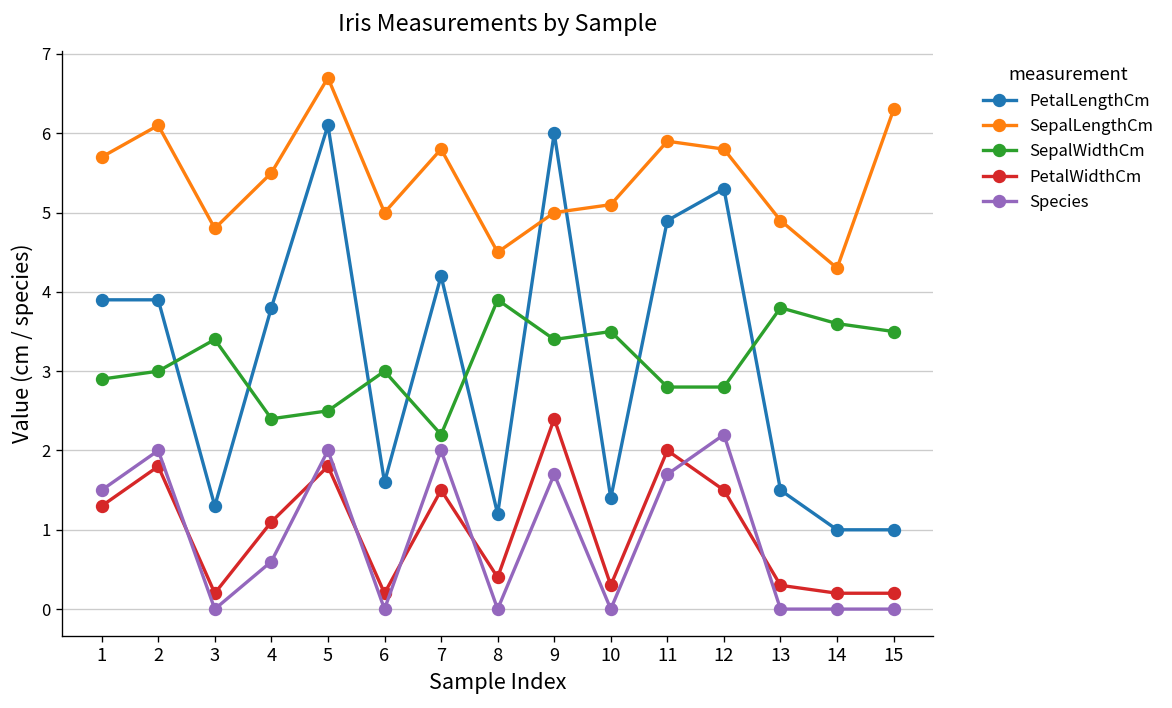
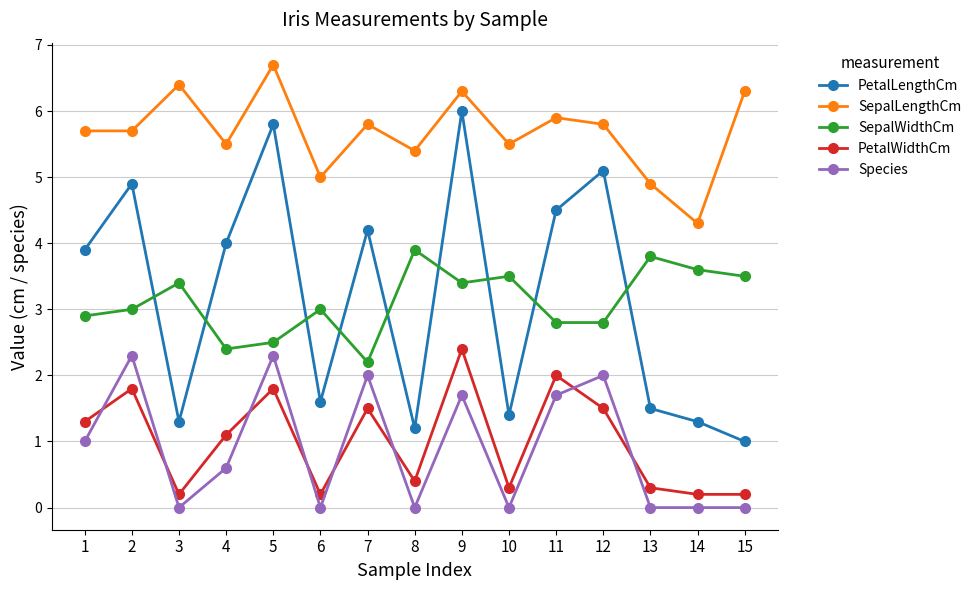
  {
    "PetalLengthCm": {
      "1": 3.9,
-     "2": 3.9,
+     "2": 4.9,
      "3": 1.3,
-     "4": 3.8,
-     "5": 6.1,
+     "4": 4.0,
+     "5": 5.8,
      "6": 1.6,
      "7": 4.2,
      "8": 1.2,
      "9": 6.0,
      "10": 1.4,
-     "11": 4.9,
-     "12": 5.3,
+     "11": 4.5,
+     "12": 5.1,
      "13": 1.5,
-     "14": 1.0,
+     "14": 1.3,
      "15": 1.0
    },
    "SepalLengthCm": {
      "1": 5.7,
-     "2": 6.1,
-     "3": 4.8,
+     "2": 5.7,
+     "3": 6.4,
      "4": 5.5,
      "5": 6.7,
      "6": 5.0,
      "7": 5.8,
-     "8": 4.5,
-     "9": 5.0,
-     "10": 5.1,
+     "8": 5.4,
+     "9": 6.3,
+     "10": 5.5,
      "11": 5.9,
      "12": 5.8,
      "13": 4.9,
      "14": 4.3,
      "15": 6.3
    },
    "SepalWidthCm": {
      "1": 2.9,
      "2": 3.0,
      "3": 3.4,
      "4": 2.4,
      "5": 2.5,
      "6": 3.0,
      "7": 2.2,
      "8": 3.9,
      "9": 3.4,
      "10": 3.5,
      "11": 2.8,
      "12": 2.8,
      "13": 3.8,
      "14": 3.6,
      "15": 3.5
    },
    "PetalWidthCm": {
      "1": 1.3,
      "2": 1.8,
      "3": 0.2,
      "4": 1.1,
      "5": 1.8,
      "6": 0.2,
      "7": 1.5,
      "8": 0.4,
      "9": 2.4,
      "10": 0.3,
      "11": 2.0,
      "12": 1.5,
      "13": 0.3,
      "14": 0.2,
      "15": 0.2
    },
    "Species": {
-     "1": 1.5,
-     "2": 2.0,
+     "1": 1.0,
+     "2": 2.3,
      "3": 0.0,
      "4": 0.6,
-     "5": 2.0,
+     "5": 2.3,
      "6": 0.0,
      "7": 2.0,
      "8": 0.0,
      "9": 1.7,
      "10": 0.0,
      "11": 1.7,
-     "12": 2.2,
+     "12": 2.0,
      "13": 0.0,
      "14": 0.0,
      "15": 0.0
    }
  }
